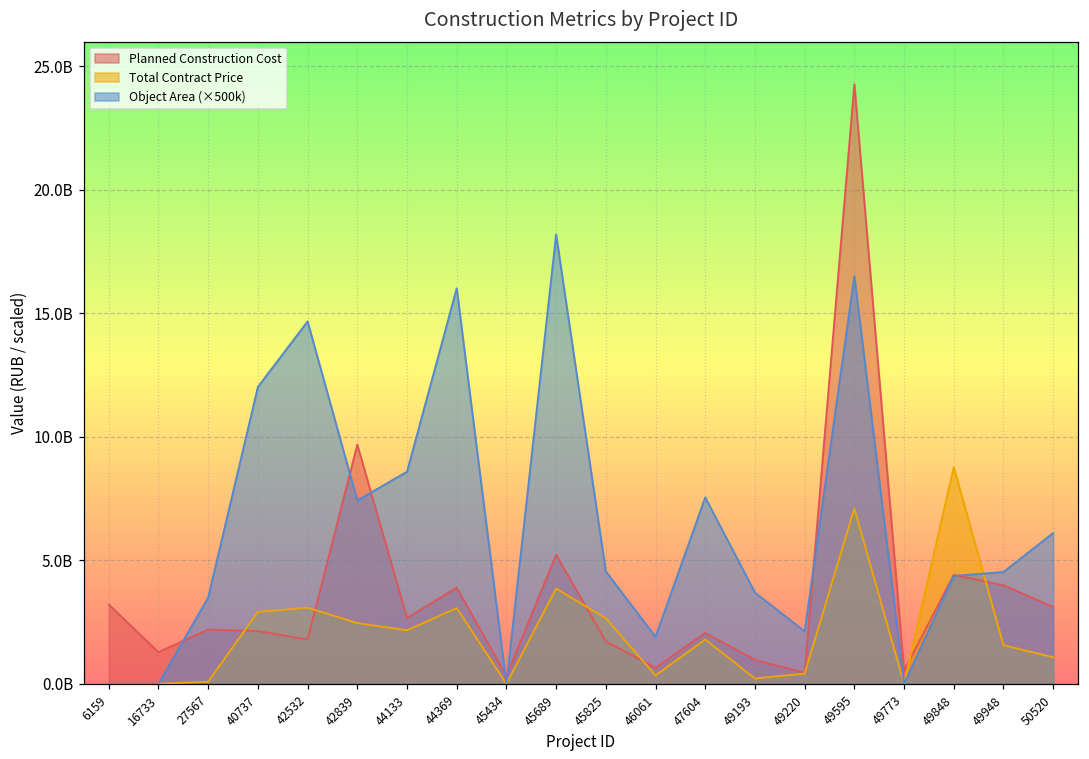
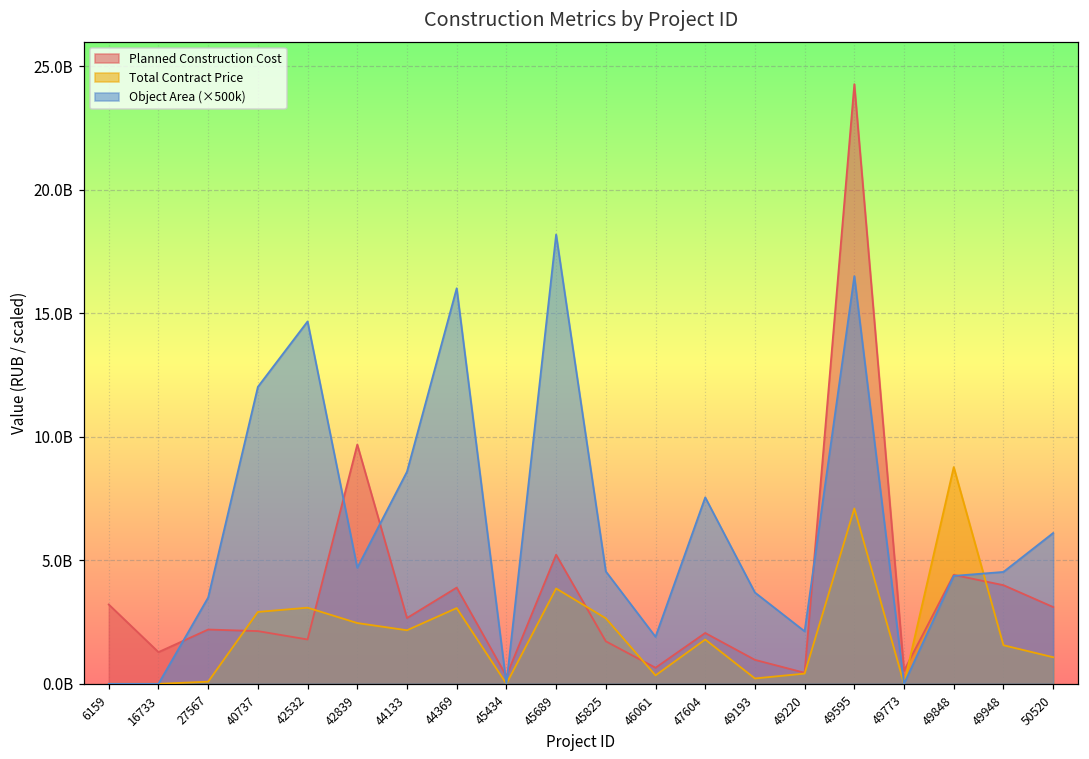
  {
    "Planned Construction Cost": {
      "6159": 3200000000,
      "16733": 1300000000,
      "27567": 2200000000,
      "40737": 2100000000,
      "42532": 1800000000,
      "42839": 9700000000,
      "44133": 2700000000,
      "44369": 3900000000,
      "45434": 300000000,
      "45689": 5200000000,
      "45825": 1700000000,
      "46061": 700000000,
      "47604": 2100000000,
      "49193": 1000000000,
      "49595": 24300000000,
      "49773": 500000000,
      "49948": 4000000000,
      "50520": 3100000000
    },
    "Total Contract Price": {
      "27567": 100000000,
      "40737": 2900000000,
      "42532": 3100000000,
      "42839": 2500000000,
      "44133": 2200000000,
      "44369": 3100000000,
      "45689": 3900000000,
      "45825": 2700000000,
      "46061": 300000000,
      "47604": 1800000000,
      "49193": 200000000,
      "49595": 7100000000,
      "49848": 8800000000,
      "49948": 1600000000,
      "50520": 1100000000
    },
    "Object Area (×500k)": {
      "27567": 3500000000,
      "40737": 12000000000,
      "42532": 14700000000,
-     "42839": 7400000000,
+     "42839": 4700000000,
      "44133": 8600000000,
      "44369": 16000000000,
      "45689": 18200000000,
      "45825": 4600000000,
      "46061": 1900000000,
      "47604": 7500000000,
      "49193": 3700000000,
      "49220": 2100000000,
      "49595": 16500000000,
      "49948": 4500000000,
      "50520": 6100000000
    }
  }
